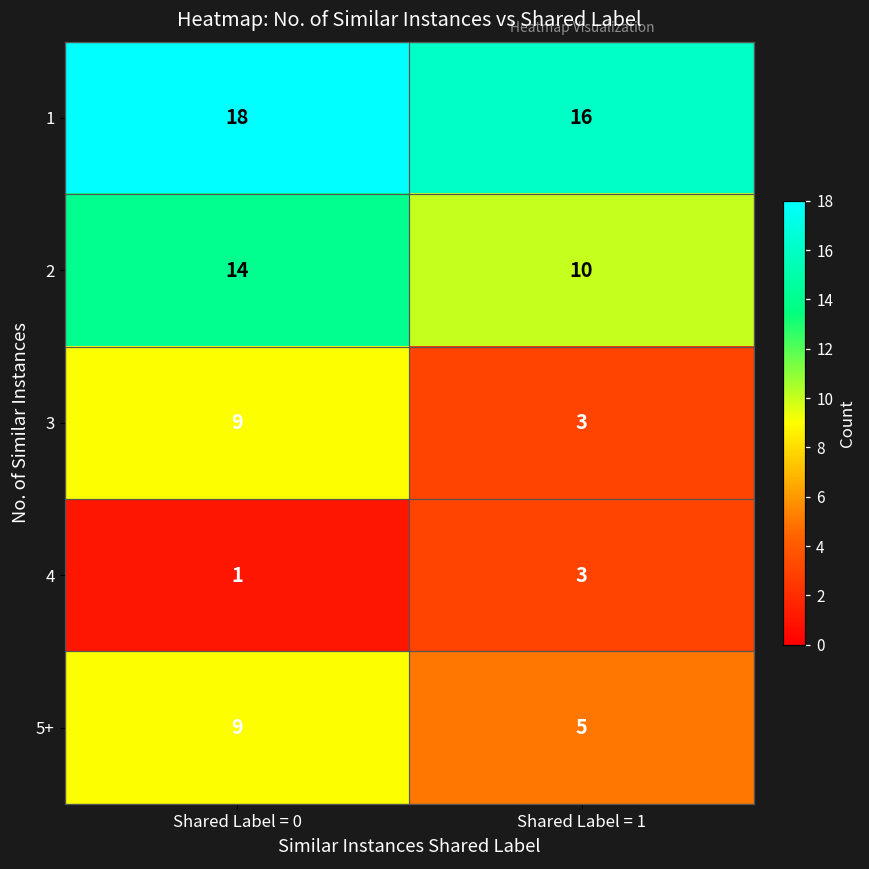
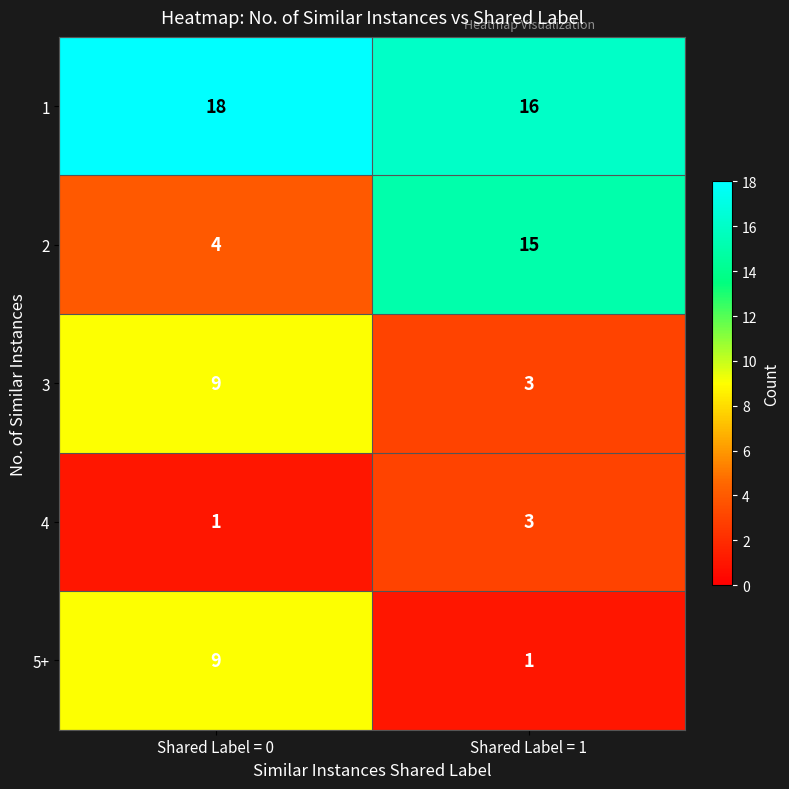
  {
    "1": {
      "Shared Label = 0": 18,
      "Shared Label = 1": 16
    },
    "2": {
-     "Shared Label = 0": 14,
-     "Shared Label = 1": 10
+     "Shared Label = 0": 4,
+     "Shared Label = 1": 15
    },
    "3": {
      "Shared Label = 0": 9,
      "Shared Label = 1": 3
    },
    "4": {
      "Shared Label = 0": 1,
      "Shared Label = 1": 3
    },
    "5+": {
      "Shared Label = 0": 9,
-     "Shared Label = 1": 5
+     "Shared Label = 1": 1
    }
  }
